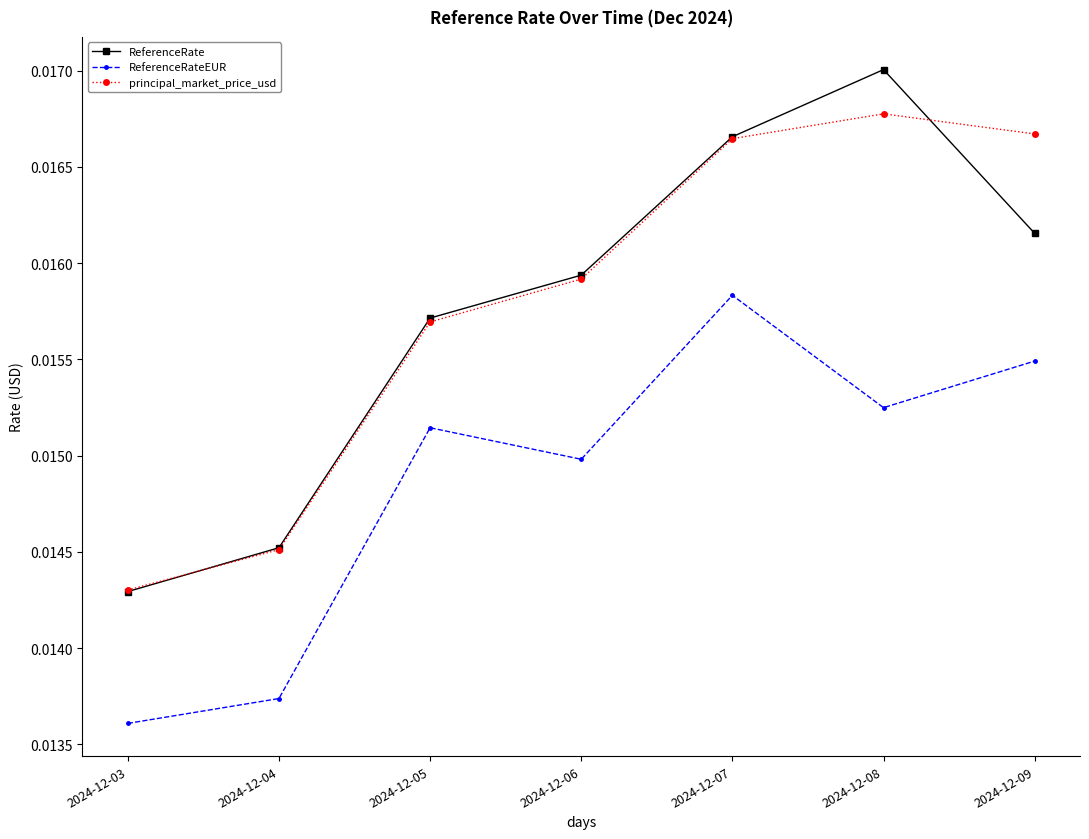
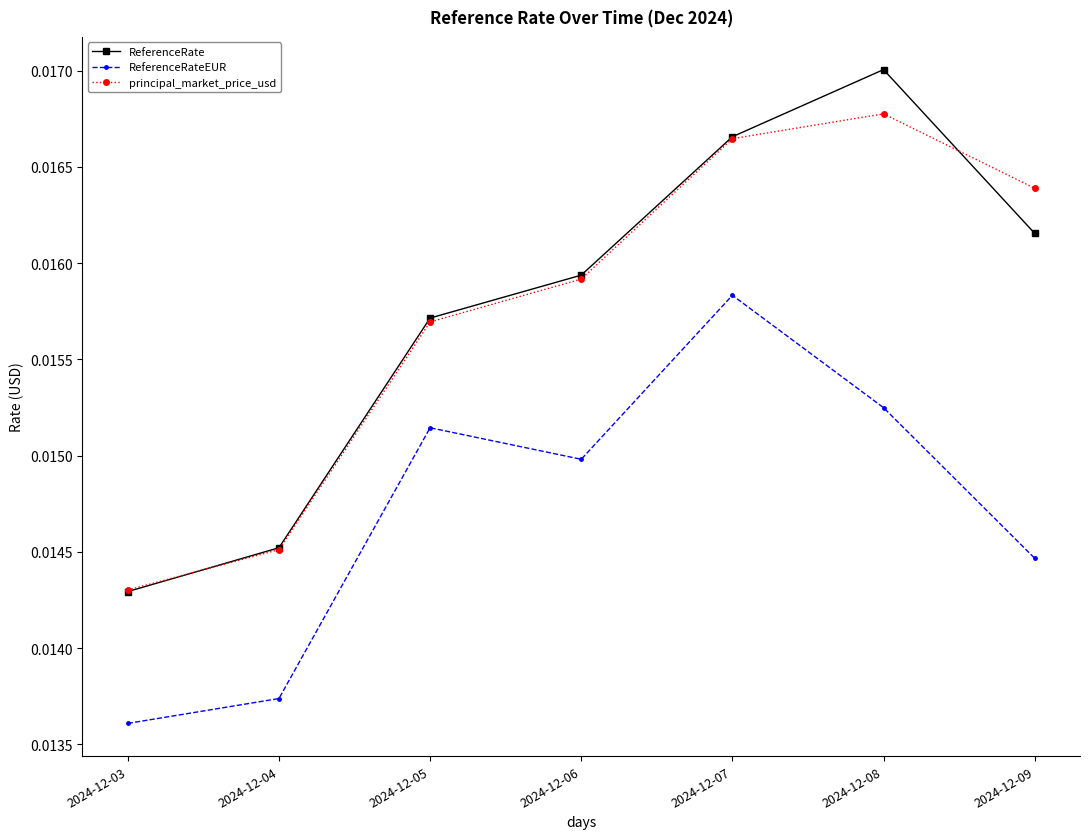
  {
    "ReferenceRate": {
      "2024-12-05": 0.01571,
      "2024-12-06": 0.01594,
      "2024-12-08": 0.01701,
      "2024-12-09": 0.01615
    },
    "ReferenceRateEUR": {
      "2024-12-03": 0.01361,
      "2024-12-04": 0.01374,
      "2024-12-05": 0.01514,
      "2024-12-06": 0.01498,
      "2024-12-07": 0.01583,
      "2024-12-08": 0.01525,
-     "2024-12-09": 0.01549
+     "2024-12-09": 0.01447
    },
    "principal_market_price_usd": {
      "2024-12-05": 0.01569,
      "2024-12-06": 0.01592,
      "2024-12-08": 0.01678,
-     "2024-12-09": 0.01667
+     "2024-12-09": 0.01639
    }
  }
